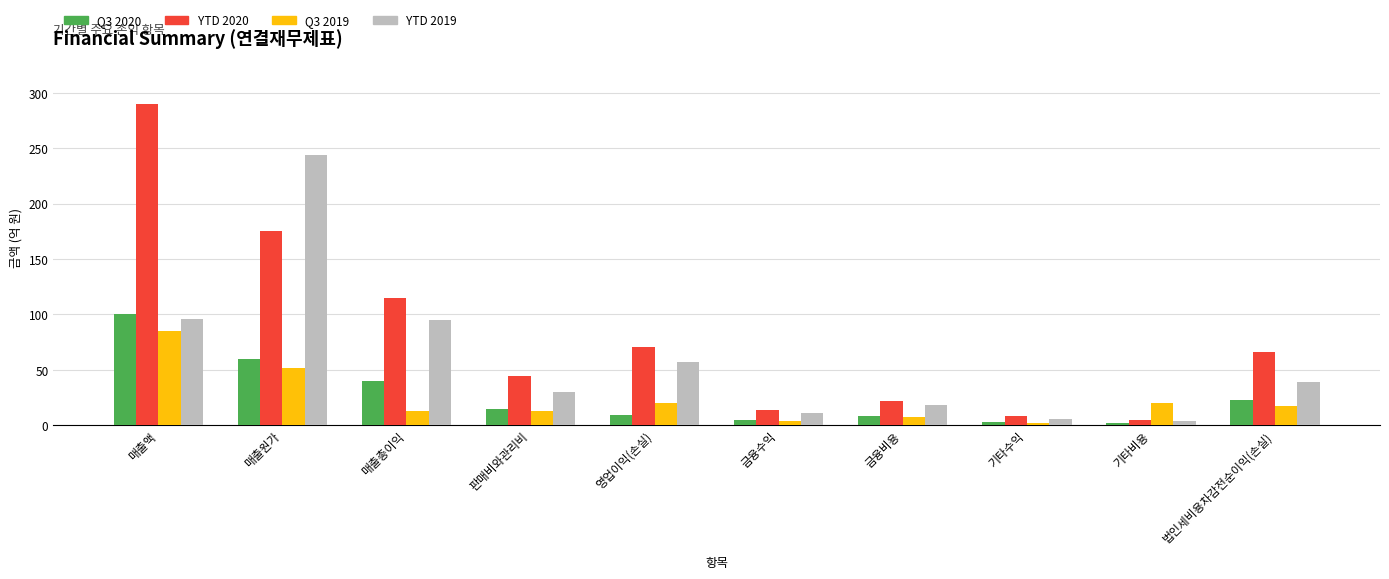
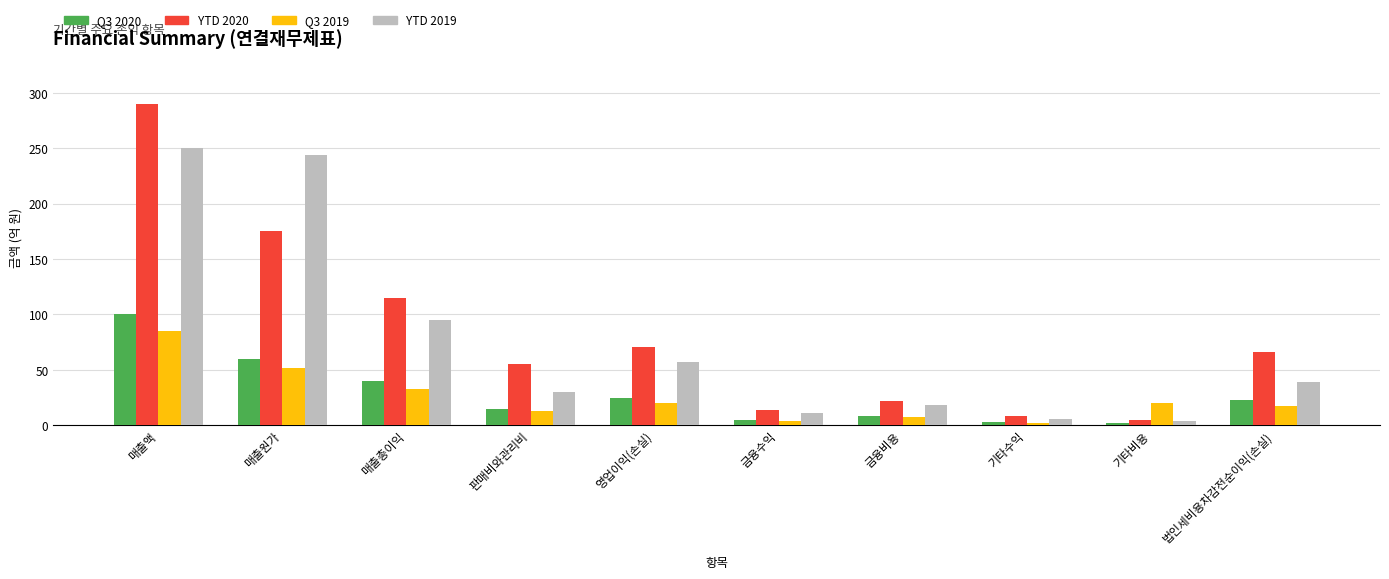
  {
    "Q3 2020": {
      "매출액": 100,
      "매출원가": 60,
      "매출총이익": 40,
      "판매비와관리비": 15,
-     "영업이익(손실)": 9,
+     "영업이익(손실)": 25,
      "금융수익": 5,
      "금융비용": 8,
      "기타수익": 3,
      "법인세비용차감전순이익(손실)": 23
    },
    "YTD 2020": {
      "매출액": 290,
      "매출원가": 175,
      "매출총이익": 115,
-     "판매비와관리비": 44,
+     "판매비와관리비": 55,
      "영업이익(손실)": 71,
      "금융수익": 14,
      "금융비용": 22,
      "기타수익": 8,
      "기타비용": 5,
      "법인세비용차감전순이익(손실)": 66
    },
    "Q3 2019": {
      "매출액": 85,
      "매출원가": 52,
-     "매출총이익": 13,
+     "매출총이익": 33,
      "판매비와관리비": 13,
      "영업이익(손실)": 20,
      "금융수익": 4,
      "금융비용": 7,
      "기타비용": 20,
      "법인세비용차감전순이익(손실)": 17
    },
    "YTD 2019": {
-     "매출액": 96,
+     "매출액": 250,
      "매출원가": 244,
      "매출총이익": 95,
      "판매비와관리비": 30,
      "영업이익(손실)": 57,
      "금융수익": 11,
      "금융비용": 18,
      "기타수익": 6,
      "기타비용": 4,
      "법인세비용차감전순이익(손실)": 39
    }
  }
